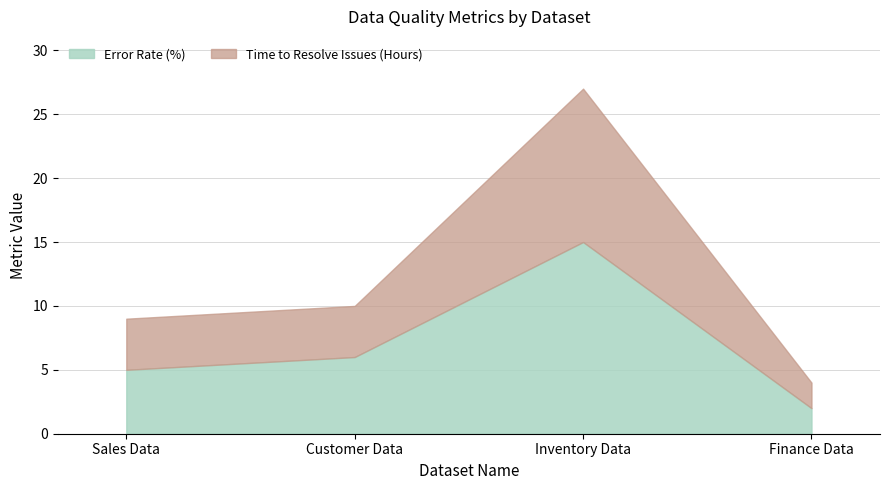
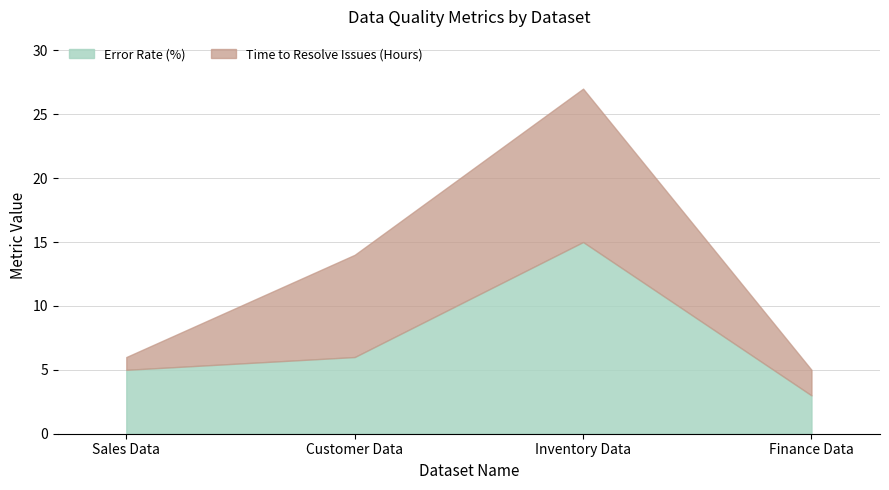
  {
    "Error Rate (%)": {
      "Sales Data": 5,
      "Customer Data": 6,
      "Inventory Data": 15,
-     "Finance Data": 2
+     "Finance Data": 3
    },
    "Time to Resolve Issues (Hours)": {
-     "Sales Data": 4,
-     "Customer Data": 4,
+     "Sales Data": 1,
+     "Customer Data": 8,
      "Inventory Data": 12,
      "Finance Data": 2
    }
  }
